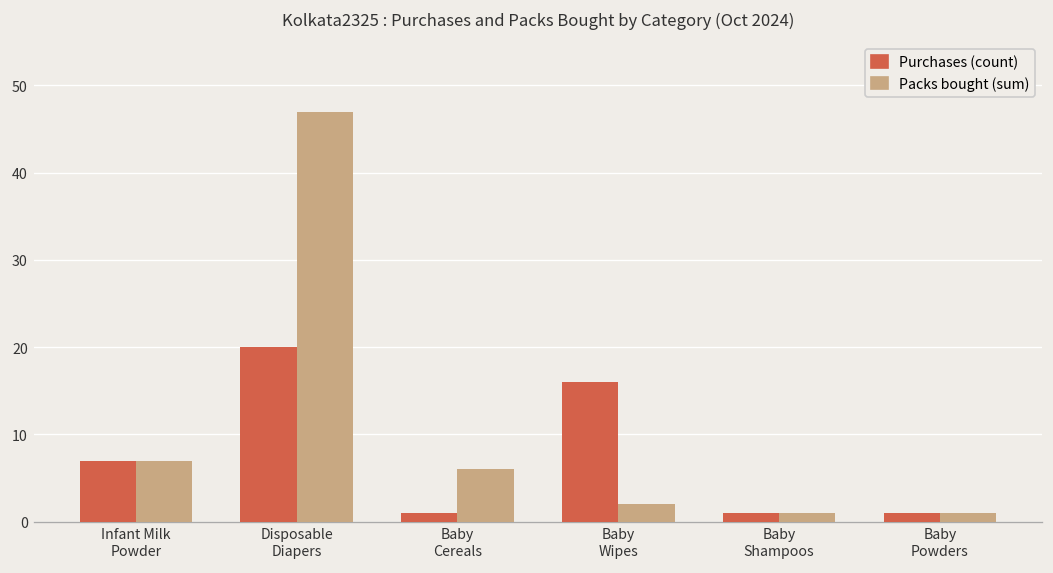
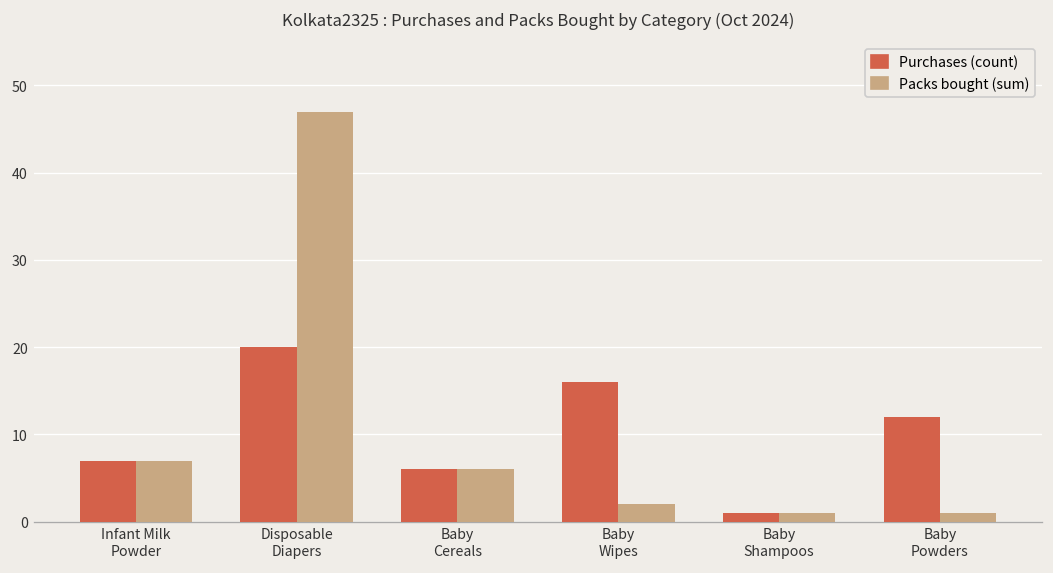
  {
    "Purchases (count)": {
      "Infant Milk Powder": 7,
      "Disposable Diapers": 20,
-     "Baby Cereals": 1,
+     "Baby Cereals": 6,
      "Baby Wipes": 16,
      "Baby Shampoos": 1,
-     "Baby Powders": 1
+     "Baby Powders": 12
    },
    "Packs bought (sum)": {
      "Infant Milk Powder": 7,
      "Disposable Diapers": 47,
      "Baby Cereals": 6,
      "Baby Wipes": 2,
      "Baby Shampoos": 1,
      "Baby Powders": 1
    }
  }
